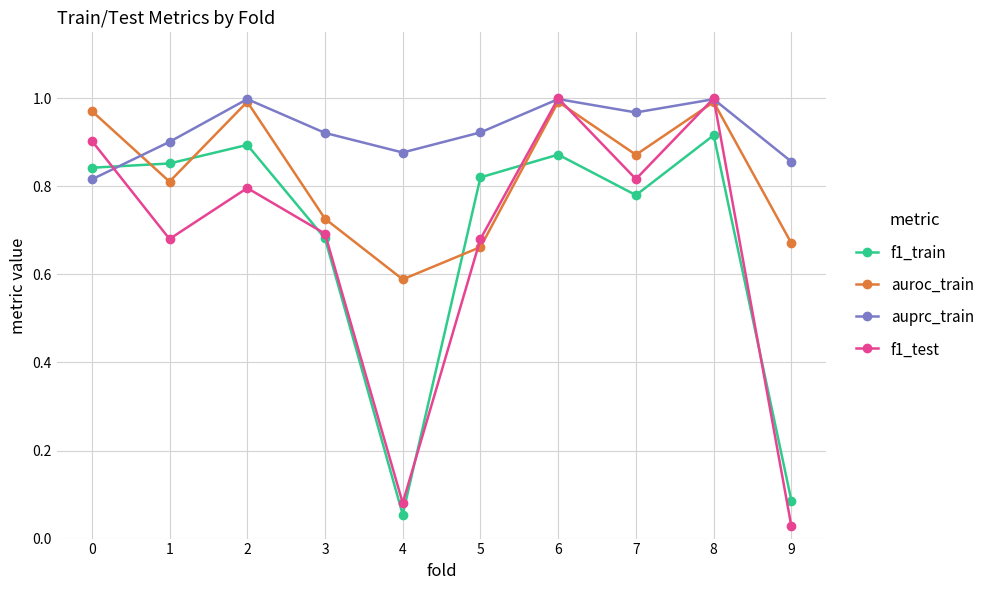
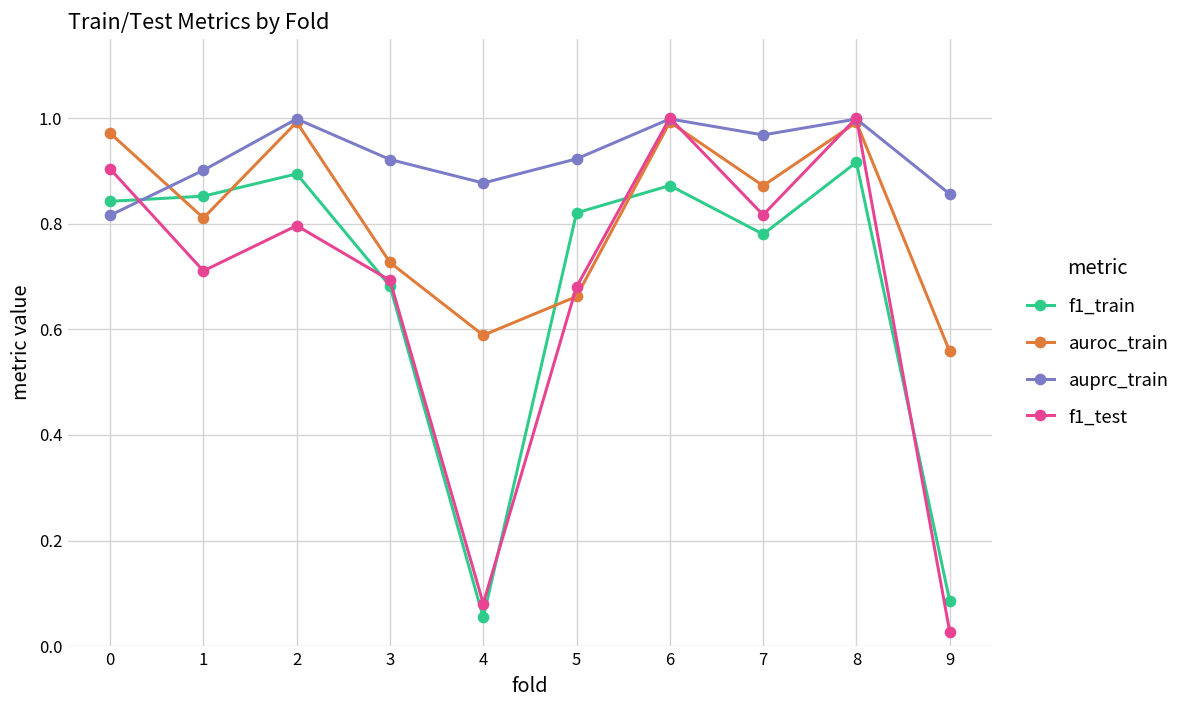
  {
    "f1_train": {
      "0": 0.84,
      "1": 0.85,
      "2": 0.89,
      "3": 0.68,
      "4": 0.05,
      "5": 0.82,
      "6": 0.87,
      "7": 0.78,
      "8": 0.92,
      "9": 0.09
    },
    "auroc_train": {
      "0": 0.97,
      "1": 0.81,
      "2": 0.99,
      "3": 0.73,
      "4": 0.59,
      "5": 0.66,
      "6": 0.99,
      "7": 0.87,
      "8": 0.99,
-     "9": 0.67
+     "9": 0.56
    },
    "auprc_train": {
      "0": 0.82,
      "1": 0.90,
      "2": 1.00,
      "3": 0.92,
      "4": 0.88,
      "5": 0.92,
      "7": 0.97,
      "9": 0.86
    },
    "f1_test": {
      "0": 0.90,
-     "1": 0.68,
+     "1": 0.71,
      "2": 0.80,
      "3": 0.69,
      "4": 0.08,
      "5": 0.68,
      "7": 0.82,
      "9": 0.03
    }
  }
